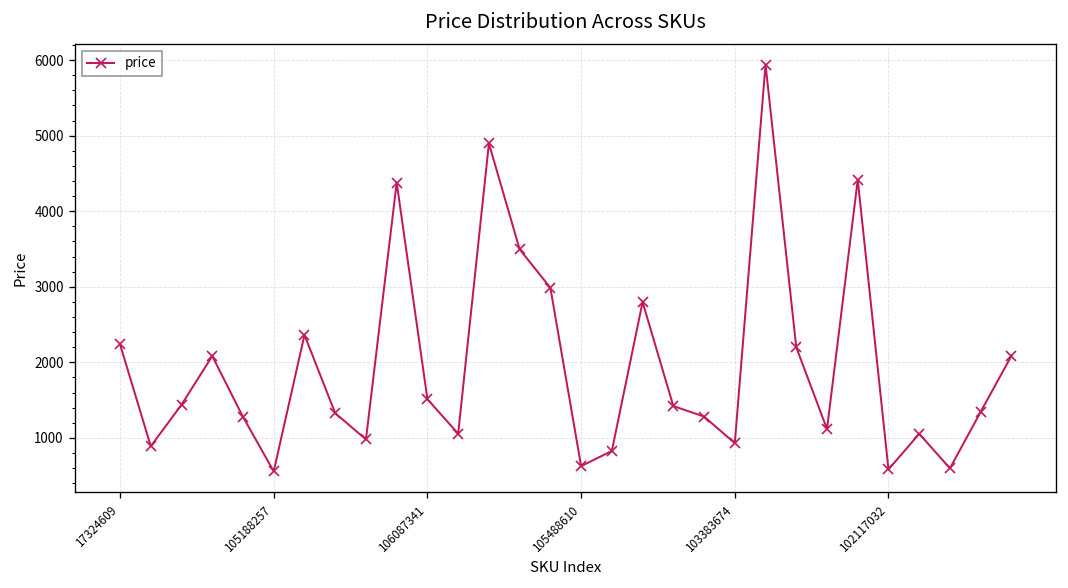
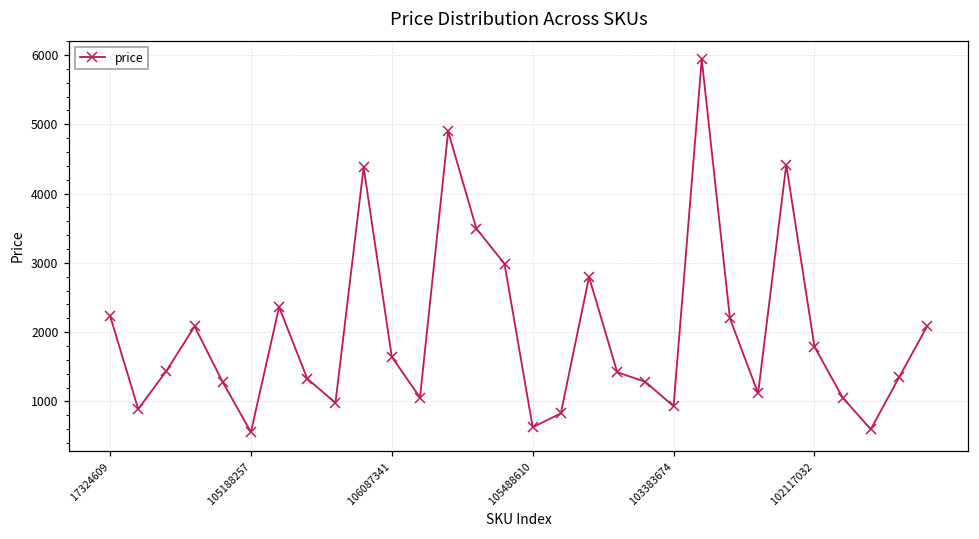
  {
    "17324609": 2200,
    "105188257": 600,
-   "106087341": 1500,
+   "106087341": 1600,
    "105488610": 600,
    "103383674": 900,
-   "102117032": 600
+   "102117032": 1800
  }
